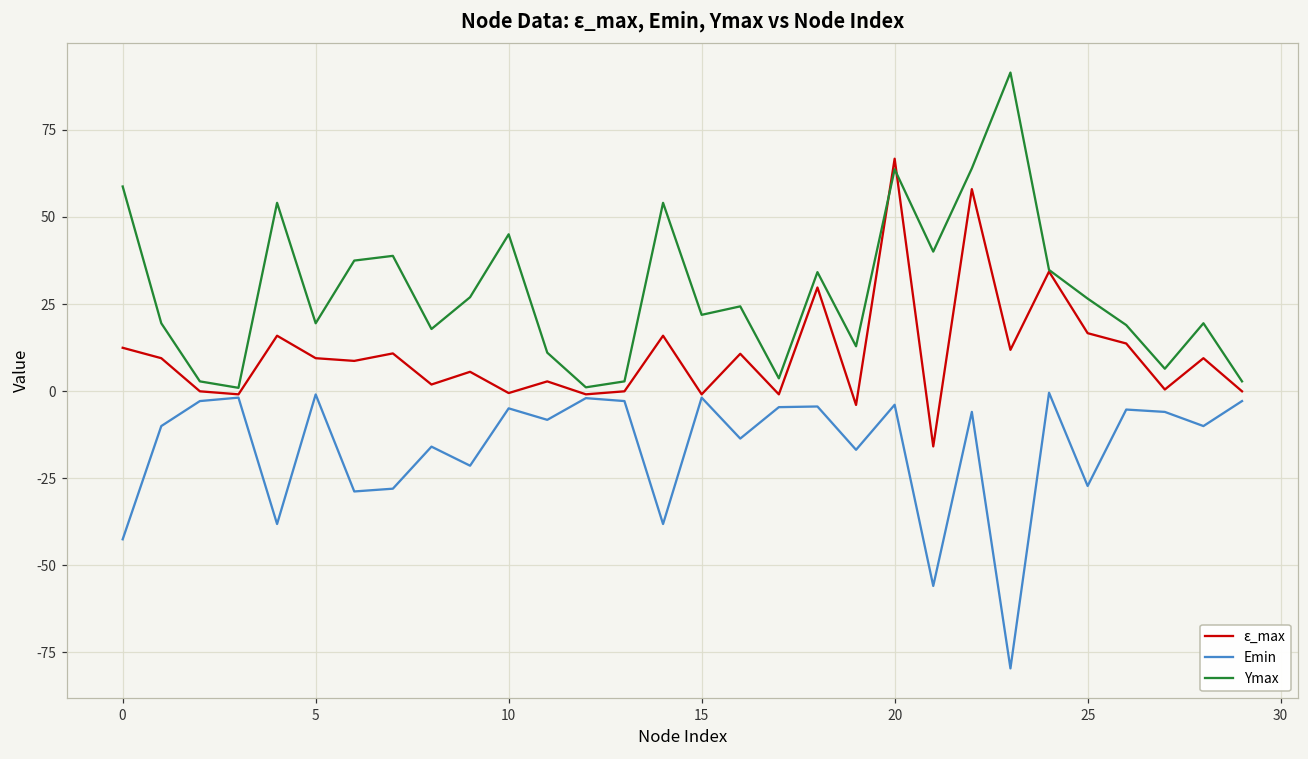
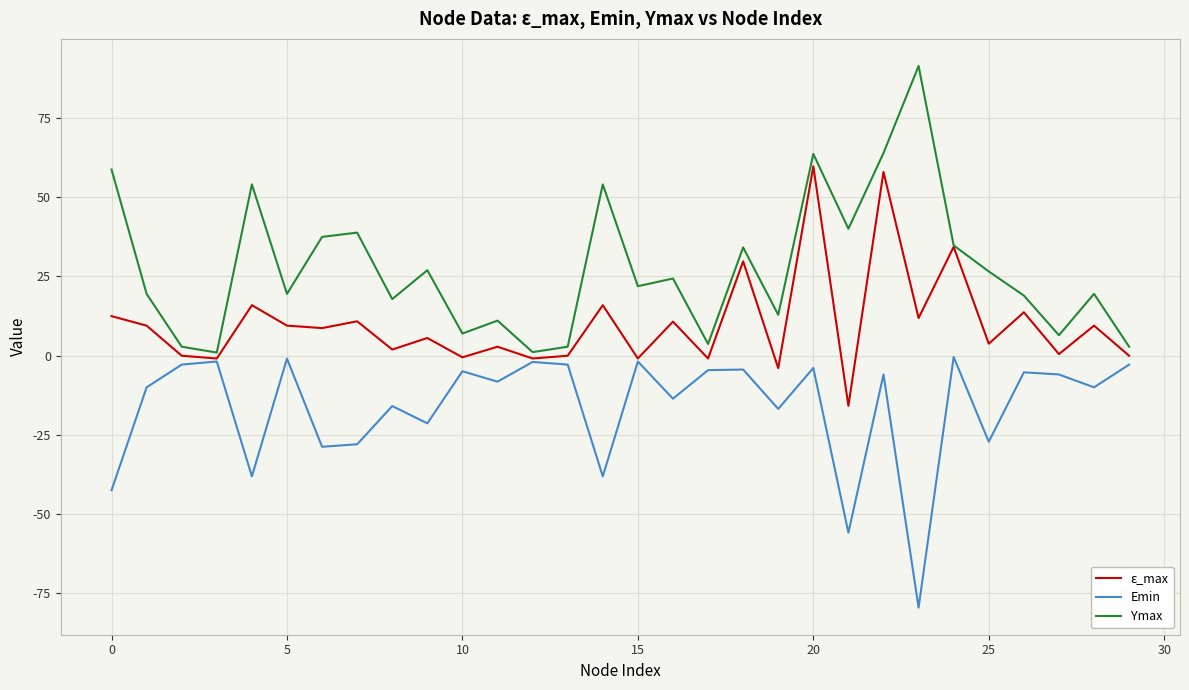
  {
    "ε_max": {
      "0": 12,
      "5": 9,
      "10": -1,
      "15": -1,
-     "20": 67,
-     "25": 17
+     "20": 60,
+     "25": 4
    },
    "Emin": {
      "0": -43,
      "5": -1,
      "10": -5,
      "15": -2,
      "20": -4,
      "25": -27
    },
    "Ymax": {
      "0": 59,
      "5": 19,
-     "10": 45,
+     "10": 7,
      "15": 22,
      "20": 64,
      "25": 27
    }
  }
